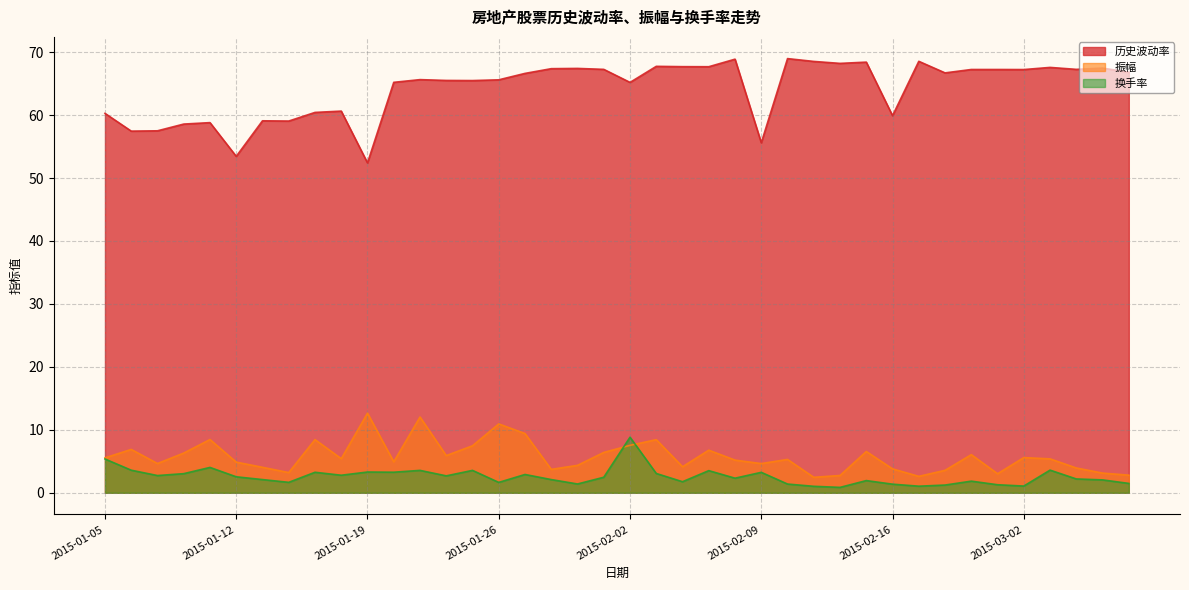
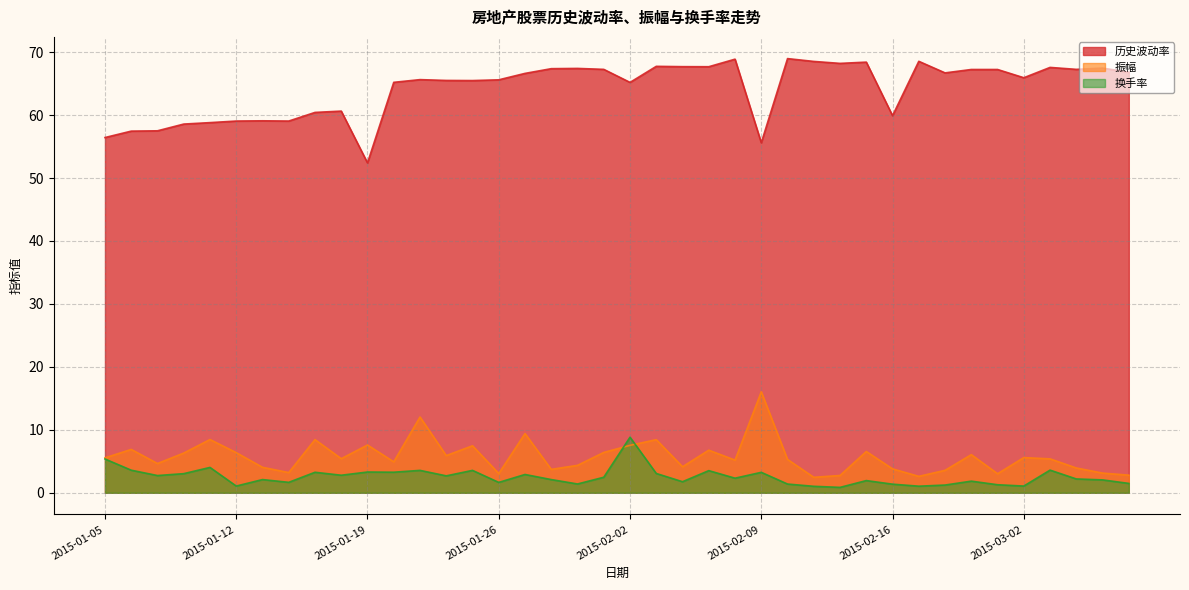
  {
    "历史波动率": {
-     "2015-01-05": 60,
-     "2015-01-12": 53,
+     "2015-01-05": 56,
+     "2015-01-12": 59,
      "2015-01-19": 52,
      "2015-01-26": 66,
      "2015-02-02": 65,
      "2015-02-09": 56,
      "2015-02-16": 60,
-     "2015-03-02": 67
+     "2015-03-02": 66
    },
    "振幅": {
-     "2015-01-12": 5,
-     "2015-01-19": 13,
-     "2015-01-26": 11,
+     "2015-01-12": 6,
+     "2015-01-19": 8,
+     "2015-01-26": 3,
      "2015-02-02": 8,
-     "2015-02-09": 5,
+     "2015-02-09": 16,
      "2015-02-16": 4,
      "2015-03-02": 6
    },
    "换手率": {
-     "2015-01-12": 3,
+     "2015-01-12": 1,
      "2015-01-19": 3,
      "2015-01-26": 2,
      "2015-02-02": 9,
      "2015-02-09": 3,
      "2015-02-16": 1,
      "2015-03-02": 1
    }
  }
